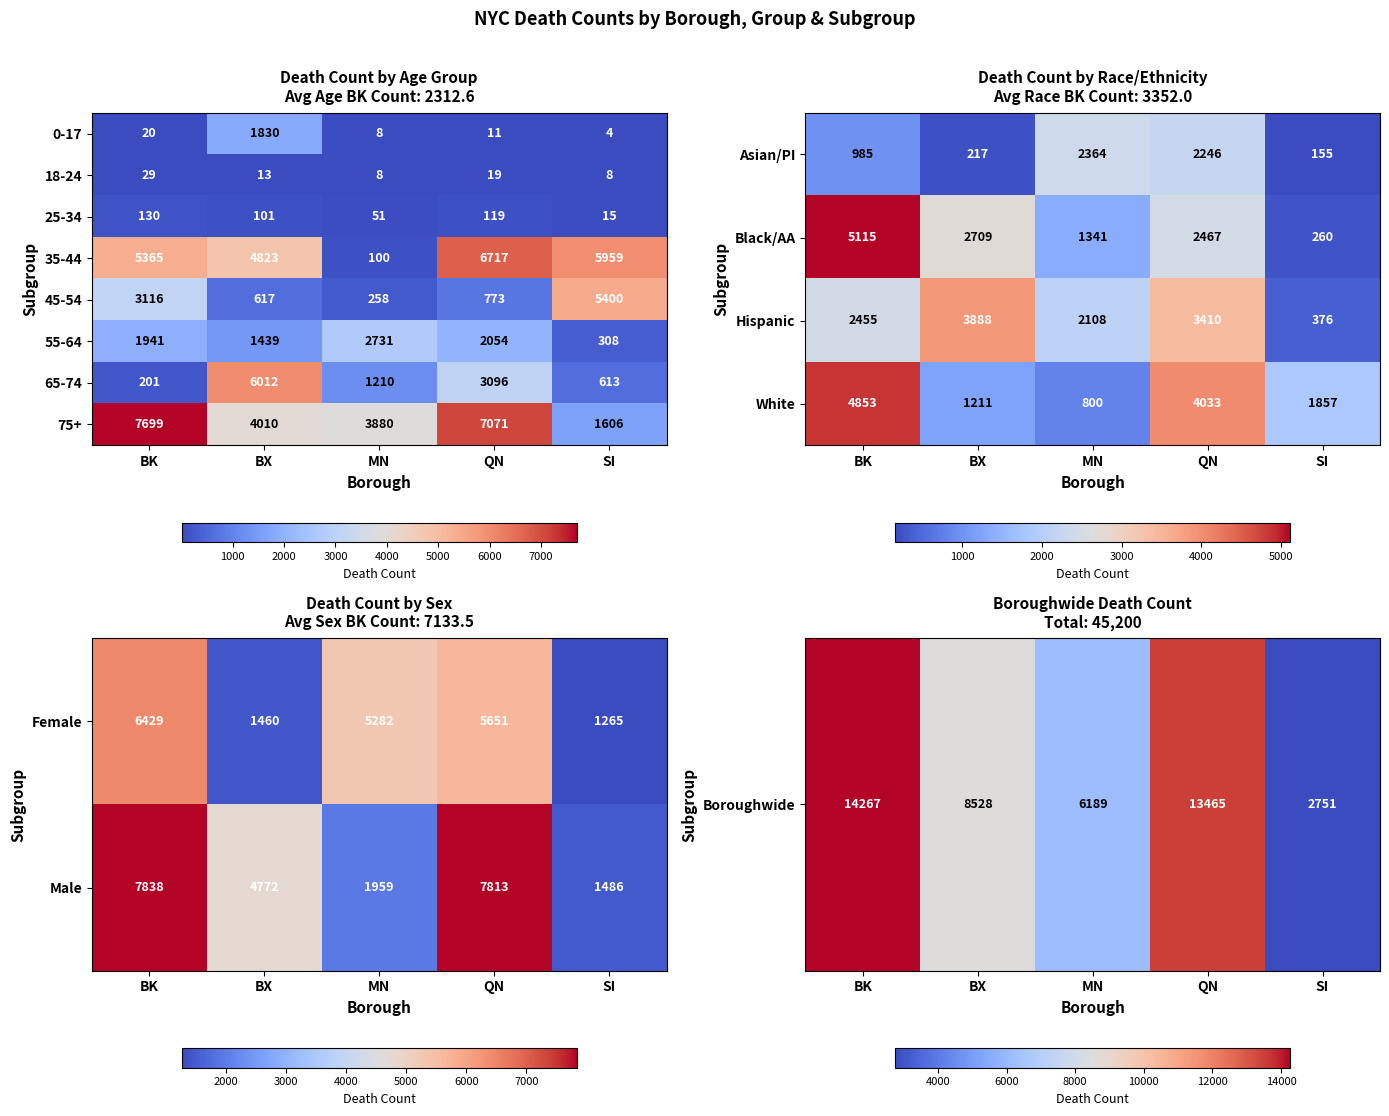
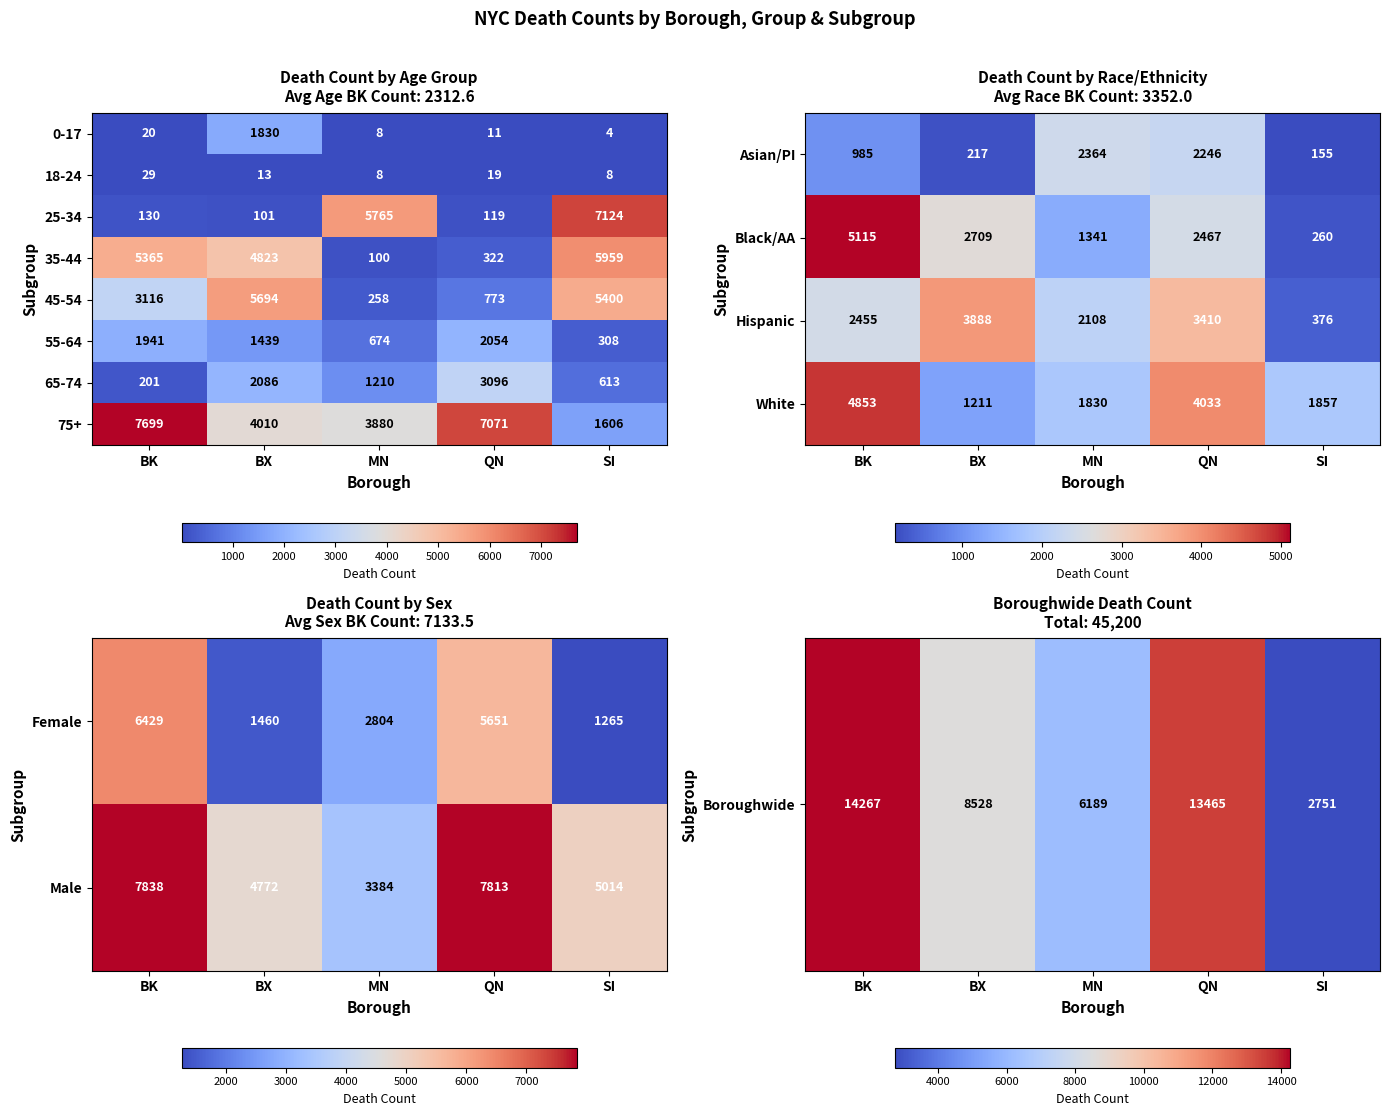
  {
    "Death Count by Age Group Avg Age BK Count: 2312.6": {
      "0-17": {
        "BK": 20,
        "BX": 1830,
        "MN": 8,
        "QN": 11,
        "SI": 4
      },
      "18-24": {
        "BK": 29,
        "BX": 13,
        "MN": 8,
        "QN": 19,
        "SI": 8
      },
      "25-34": {
        "BK": 130,
        "BX": 101,
-       "MN": 51,
+       "MN": 5765,
        "QN": 119,
-       "SI": 15
+       "SI": 7124
      },
      "35-44": {
        "BK": 5365,
        "BX": 4823,
        "MN": 100,
-       "QN": 6717,
+       "QN": 322,
        "SI": 5959
      },
      "45-54": {
        "BK": 3116,
-       "BX": 617,
+       "BX": 5694,
        "MN": 258,
        "QN": 773,
        "SI": 5400
      },
      "55-64": {
        "BK": 1941,
        "BX": 1439,
-       "MN": 2731,
+       "MN": 674,
        "QN": 2054,
        "SI": 308
      },
      "65-74": {
        "BK": 201,
-       "BX": 6012,
+       "BX": 2086,
        "MN": 1210,
        "QN": 3096,
        "SI": 613
      },
      "75+": {
        "BK": 7699,
        "BX": 4010,
        "MN": 3880,
        "QN": 7071,
        "SI": 1606
      }
    },
    "Death Count by Race/Ethnicity Avg Race BK Count: 3352.0": {
      "Asian/PI": {
        "BK": 985,
        "BX": 217,
        "MN": 2364,
        "QN": 2246,
        "SI": 155
      },
      "Black/AA": {
        "BK": 5115,
        "BX": 2709,
        "MN": 1341,
        "QN": 2467,
        "SI": 260
      },
      "Hispanic": {
        "BK": 2455,
        "BX": 3888,
        "MN": 2108,
        "QN": 3410,
        "SI": 376
      },
      "White": {
        "BK": 4853,
        "BX": 1211,
-       "MN": 800,
+       "MN": 1830,
        "QN": 4033,
        "SI": 1857
      }
    },
    "Death Count by Sex Avg Sex BK Count: 7133.5": {
      "Female": {
        "BK": 6429,
        "BX": 1460,
-       "MN": 5282,
+       "MN": 2804,
        "QN": 5651,
        "SI": 1265
      },
      "Male": {
        "BK": 7838,
-       "MN": 1959,
+       "MN": 3384,
        "QN": 7813,
-       "SI": 1486
+       "SI": 5014
      }
    },
    "Boroughwide Death Count Total: 45,200": {
      "Boroughwide": {
        "BK": 14267,
        "BX": 8528,
        "MN": 6189,
        "QN": 13465,
        "SI": 2751
      }
    }
  }
